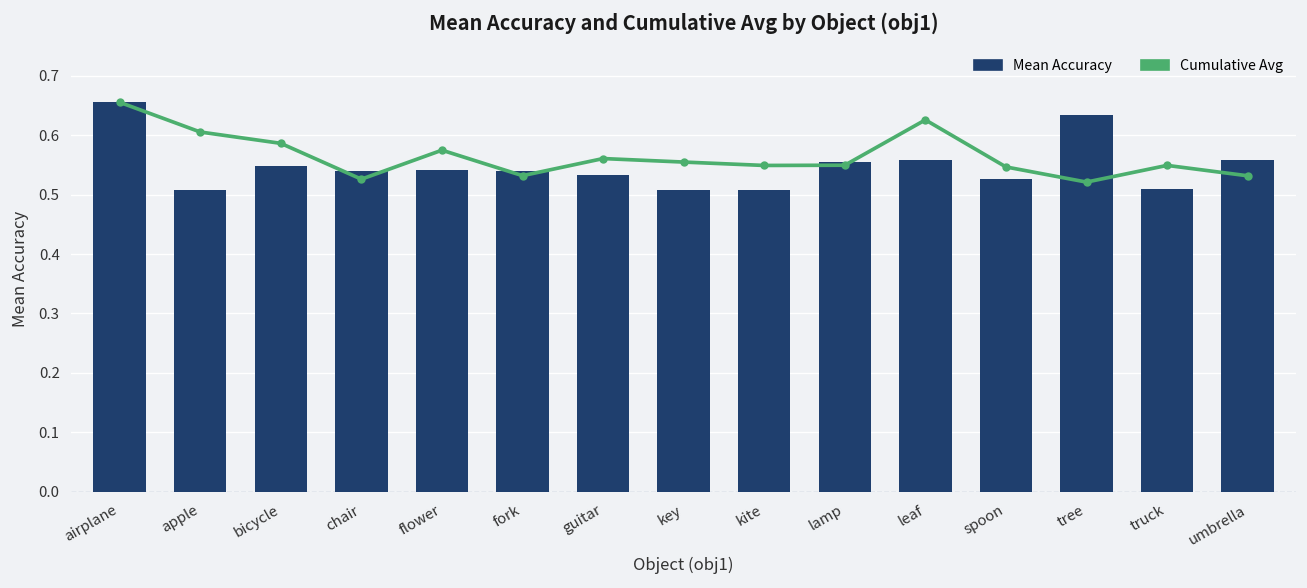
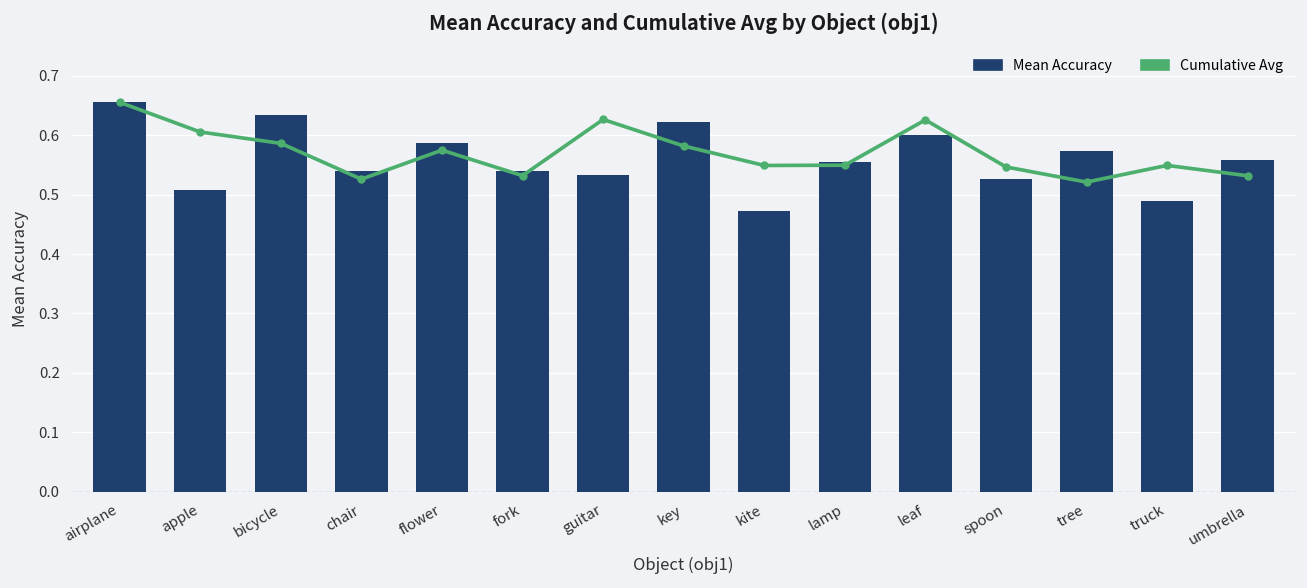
  {
    "Cumulative Avg": {
      "airplane": 0.66,
      "apple": 0.61,
      "bicycle": 0.59,
      "chair": 0.53,
      "flower": 0.57,
      "fork": 0.53,
-     "guitar": 0.56,
-     "key": 0.55,
+     "guitar": 0.63,
+     "key": 0.58,
      "kite": 0.55,
      "lamp": 0.55,
      "leaf": 0.63,
      "spoon": 0.55,
      "tree": 0.52,
      "truck": 0.55,
      "umbrella": 0.53
    },
    "Mean Accuracy": {
      "airplane": 0.66,
      "apple": 0.51,
-     "bicycle": 0.55,
+     "bicycle": 0.63,
      "chair": 0.54,
-     "flower": 0.54,
+     "flower": 0.59,
      "fork": 0.54,
      "guitar": 0.53,
-     "key": 0.51,
-     "kite": 0.51,
+     "key": 0.62,
+     "kite": 0.47,
      "lamp": 0.56,
-     "leaf": 0.56,
+     "leaf": 0.60,
      "spoon": 0.53,
-     "tree": 0.63,
-     "truck": 0.51,
+     "tree": 0.57,
+     "truck": 0.49,
      "umbrella": 0.56
    }
  }
